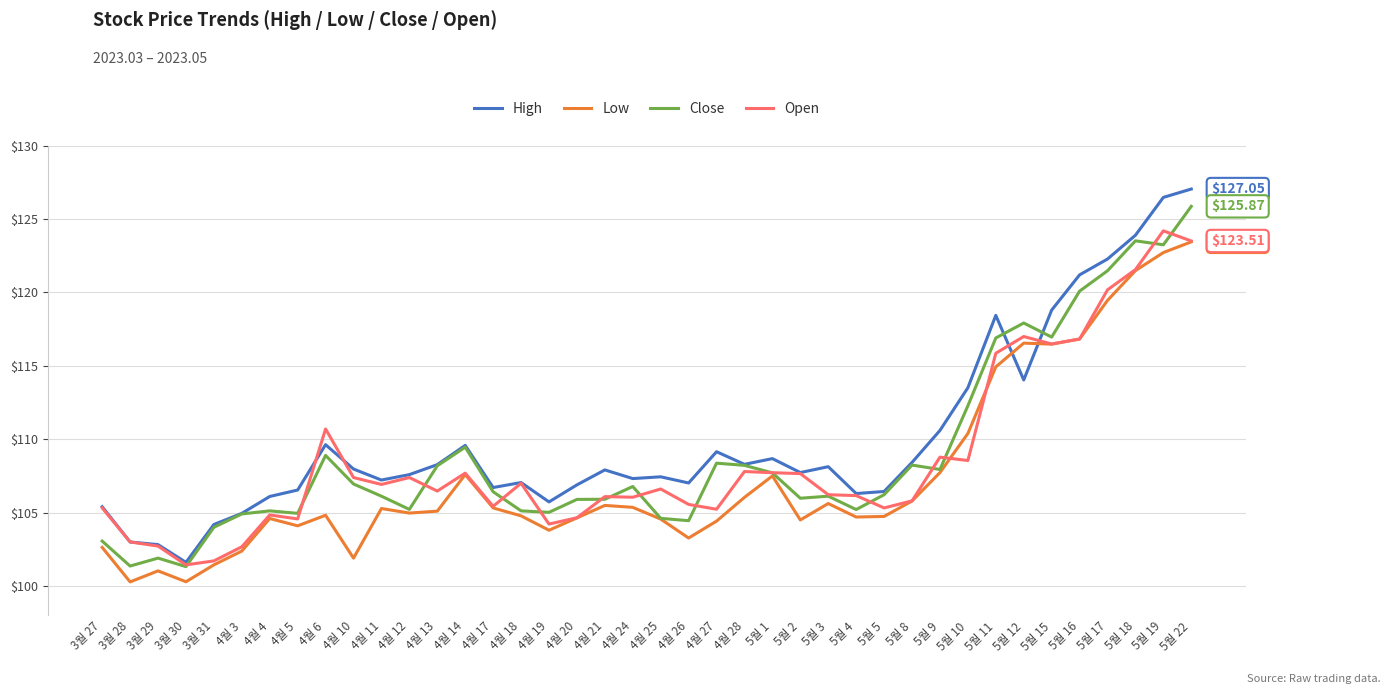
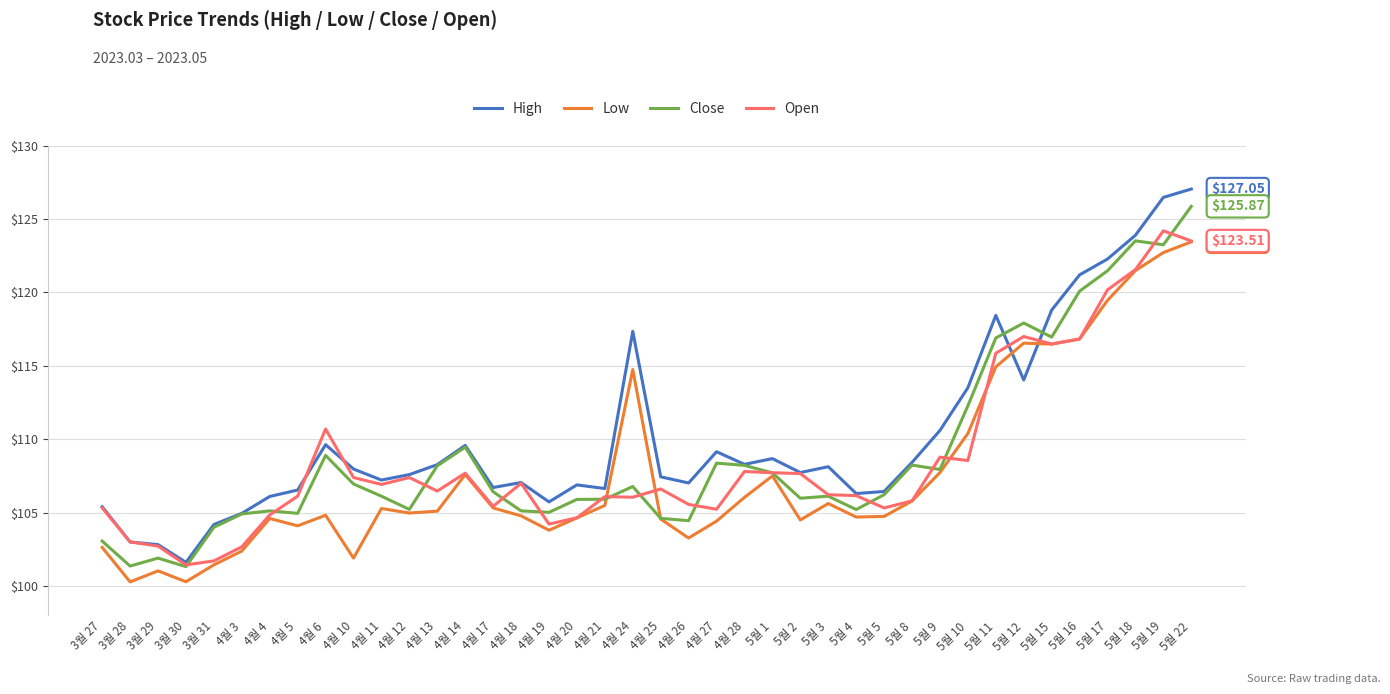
  {
    "High": {
      "3월 31": "$104.2",
      "4월 4": "$106.1",
      "4월 5": "$106.5",
      "4월 6": "$109.6",
      "4월 10": "$108.0",
      "4월 11": "$107.2",
      "4월 12": "$107.6",
      "4월 17": "$106.7",
      "4월 19": "$105.7",
      "4월 20": "$106.9",
-     "4월 21": "$107.9",
-     "4월 24": "$107.3",
+     "4월 21": "$106.6",
+     "4월 24": "$117.4",
      "4월 25": "$107.4",
      "4월 26": "$107.0",
      "4월 27": "$109.2",
      "5월 1": "$108.7",
      "5월 3": "$108.1",
      "5월 5": "$106.4",
      "5월 8": "$108.4",
      "5월 9": "$110.6",
      "5월 10": "$113.5",
      "5월 11": "$118.4",
      "5월 12": "$114.0",
      "5월 15": "$118.8",
      "5월 16": "$121.2",
      "5월 17": "$122.3",
      "5월 18": "$123.9",
      "5월 19": "$126.5"
    },
    "Low": {
      "3월 27": "$102.6",
      "3월 28": "$100.3",
      "3월 29": "$101.0",
      "3월 30": "$100.3",
      "3월 31": "$101.4",
      "4월 3": "$102.4",
      "4월 4": "$104.6",
      "4월 5": "$104.1",
      "4월 6": "$104.8",
      "4월 10": "$101.9",
      "4월 11": "$105.3",
      "4월 12": "$105.0",
      "4월 13": "$105.1",
      "4월 18": "$104.8",
      "4월 19": "$103.8",
      "4월 21": "$105.5",
-     "4월 24": "$105.4",
+     "4월 24": "$114.8",
      "4월 26": "$103.3",
      "4월 27": "$104.4",
      "4월 28": "$106.0",
      "5월 1": "$107.5",
      "5월 2": "$104.5",
      "5월 3": "$105.6",
      "5월 4": "$104.7",
      "5월 5": "$104.7",
      "5월 9": "$107.7",
      "5월 10": "$110.4",
      "5월 11": "$114.9",
      "5월 12": "$116.6",
      "5월 17": "$119.5",
      "5월 19": "$122.7"
    },
    "Close": {
      "3월 27": "$103.1",
      "3월 28": "$101.4",
      "3월 29": "$101.9",
      "3월 31": "$104.0",
      "4월 4": "$105.1",
      "4월 5": "$105.0",
      "4월 6": "$108.9",
      "4월 10": "$107.0",
      "4월 11": "$106.1",
      "4월 12": "$105.2",
      "4월 17": "$106.4",
      "4월 18": "$105.1",
      "4월 19": "$105.0",
      "4월 20": "$105.9",
      "4월 21": "$105.9",
      "4월 24": "$106.8",
      "4월 26": "$104.5",
      "4월 27": "$108.4",
      "5월 2": "$106.0",
      "5월 4": "$105.2",
      "5월 5": "$106.2",
      "5월 8": "$108.2",
      "5월 9": "$107.9",
      "5월 10": "$112.3",
      "5월 11": "$116.9",
      "5월 12": "$117.9",
      "5월 15": "$117.0",
      "5월 16": "$120.1",
      "5월 17": "$121.5",
      "5월 18": "$123.5",
      "5월 19": "$123.3"
    },
    "Open": {
      "3월 31": "$101.7",
      "4월 3": "$102.7",
      "4월 4": "$104.8",
-     "4월 5": "$104.6",
+     "4월 5": "$106.1",
      "4월 6": "$110.7",
      "4월 10": "$107.4",
      "4월 11": "$106.9",
      "4월 12": "$107.4",
      "4월 13": "$106.5",
      "4월 19": "$104.2",
      "4월 21": "$106.1",
      "4월 24": "$106.1",
      "4월 25": "$106.6",
      "4월 26": "$105.6",
      "4월 27": "$105.2",
      "4월 28": "$107.8",
      "5월 5": "$105.3",
      "5월 9": "$108.8",
      "5월 10": "$108.6",
      "5월 11": "$115.9",
      "5월 12": "$117.0",
      "5월 17": "$120.2",
      "5월 19": "$124.2"
    }
  }
